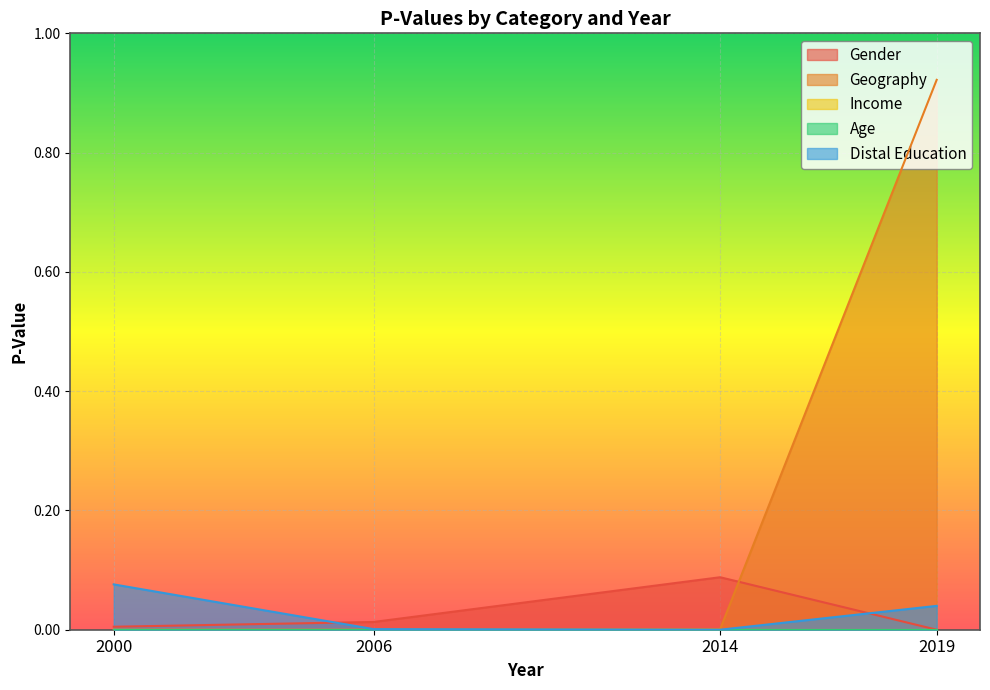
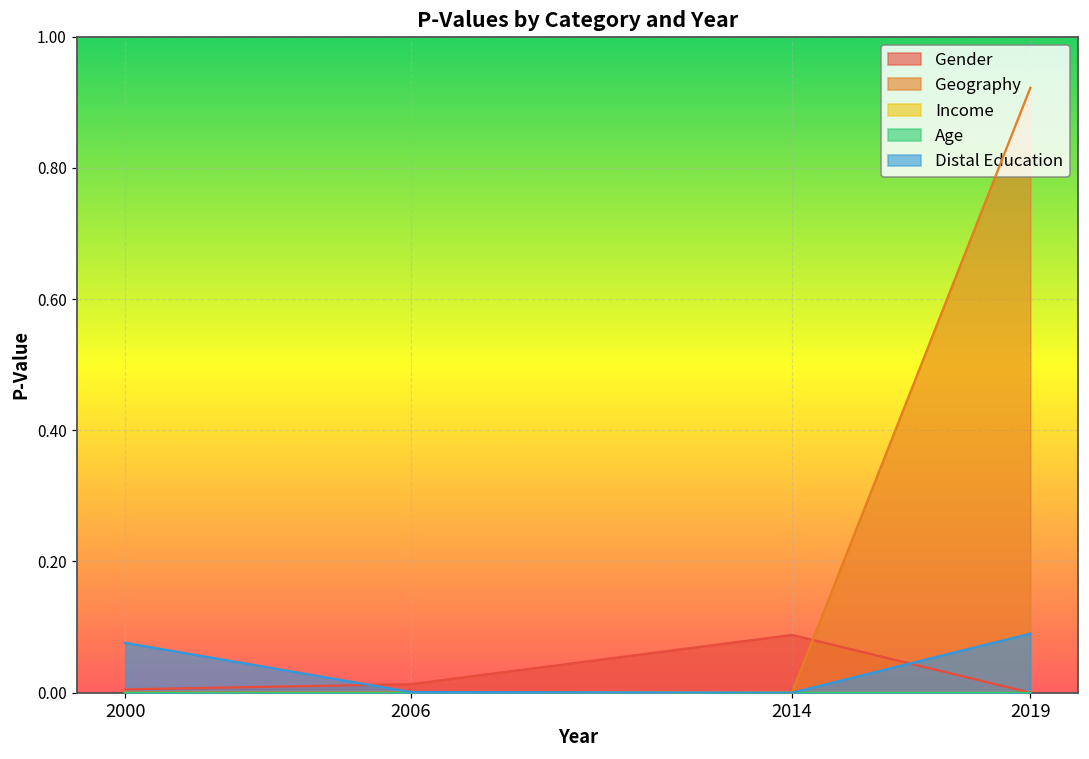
  {
    "Distal Education": {
      "2000": 0.08,
-     "2019": 0.04
+     "2019": 0.09
    }
  }
